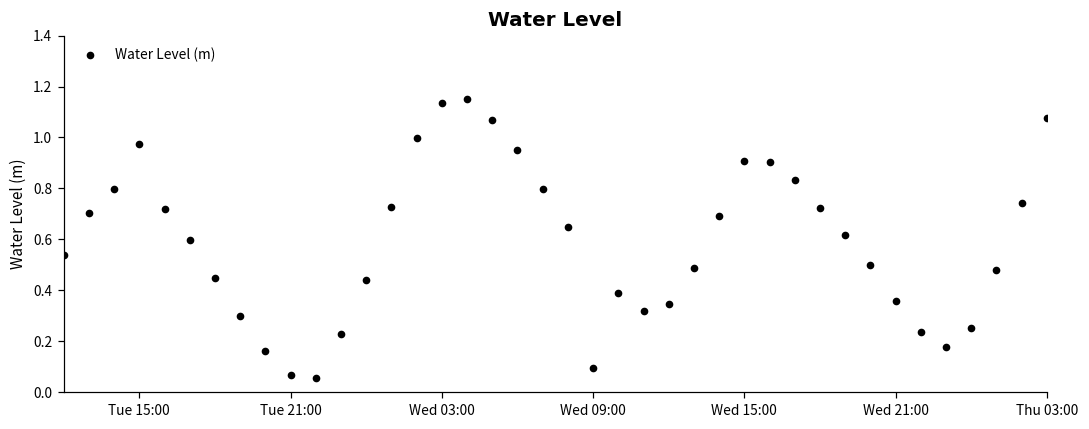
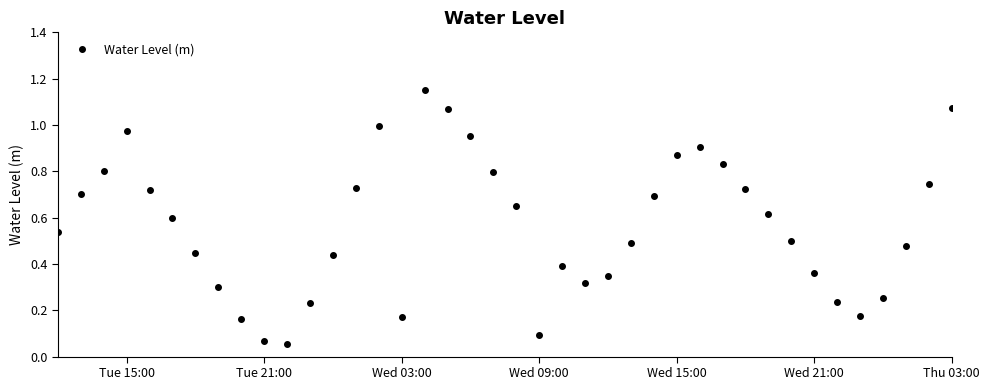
  {
    "Tue 15:00": 0.97,
    "Tue 21:00": 0.07,
-   "Wed 03:00": 1.14,
+   "Wed 03:00": 0.17,
    "Wed 09:00": 0.09,
-   "Wed 15:00": 0.91,
+   "Wed 15:00": 0.87,
    "Wed 21:00": 0.36,
    "Thu 03:00": 1.07
  }
